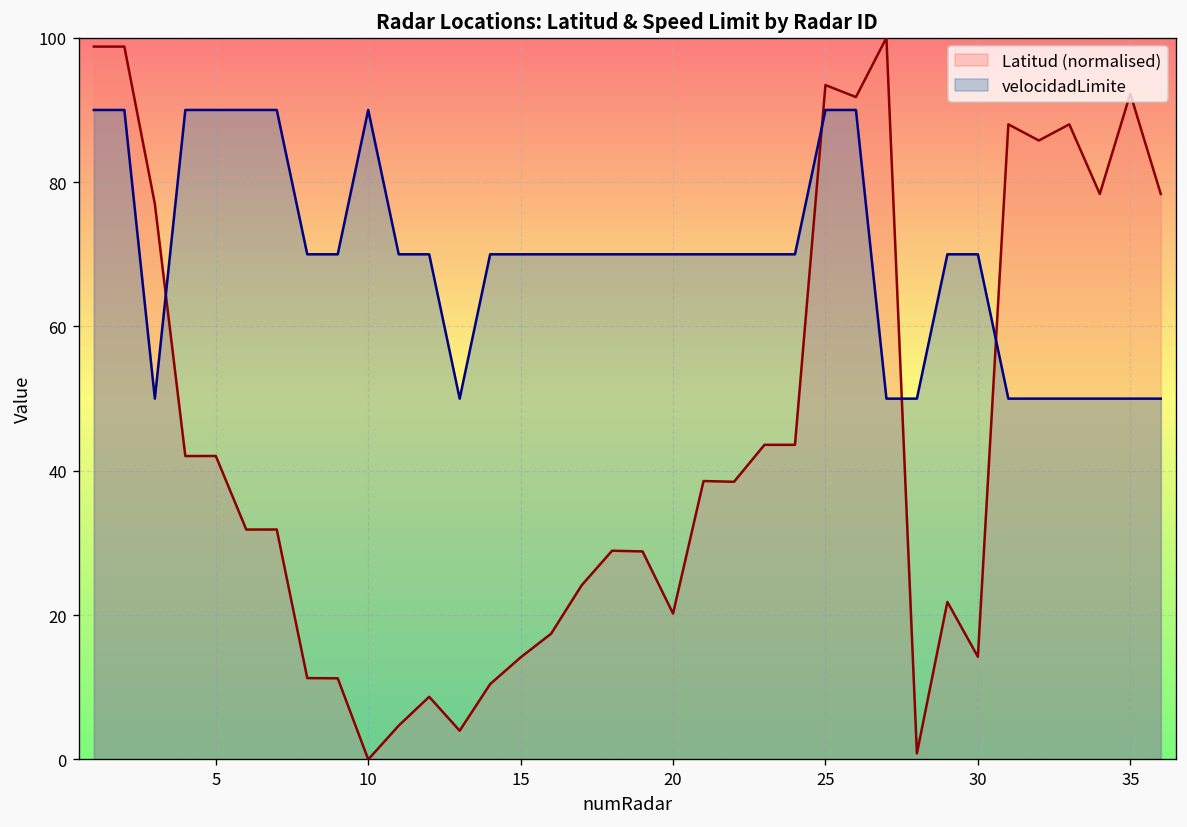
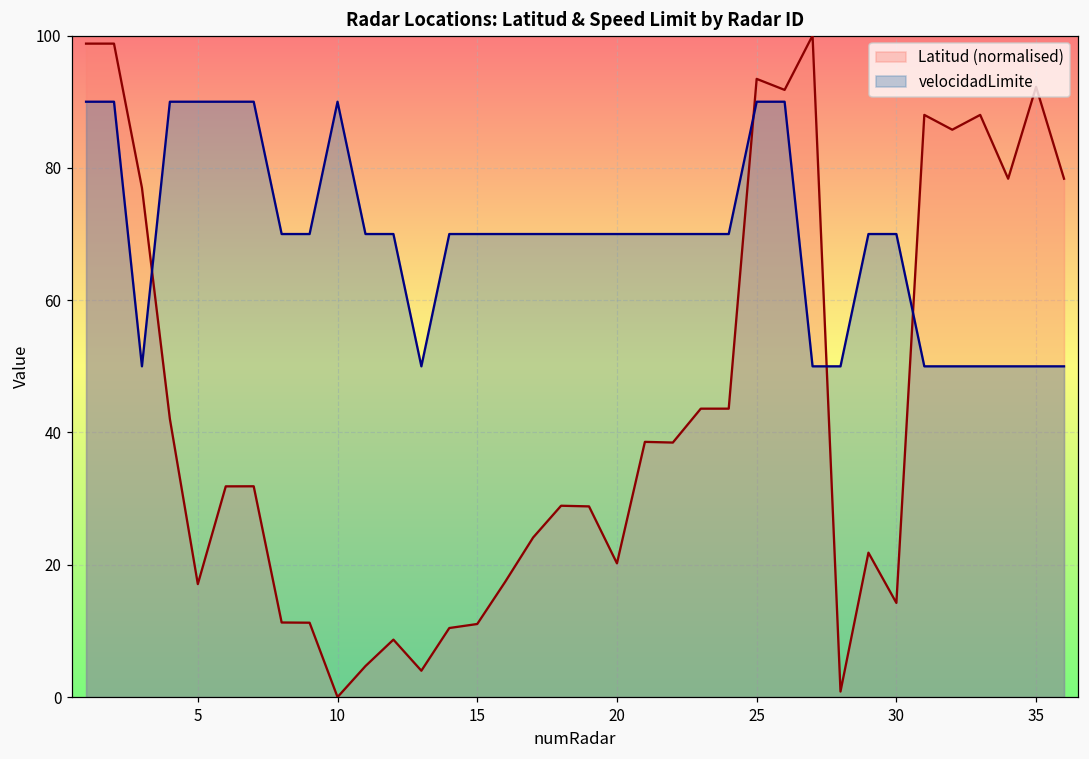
  {
    "Latitud (normalised)": {
-     "5": 42,
+     "5": 17,
      "10": 0,
-     "15": 14,
+     "15": 11,
      "20": 20,
      "25": 93,
      "30": 14
    },
    "velocidadLimite": {
      "5": 90,
      "10": 90,
      "15": 70,
      "20": 70,
      "25": 90,
      "30": 70,
      "35": 50
    }
  }
